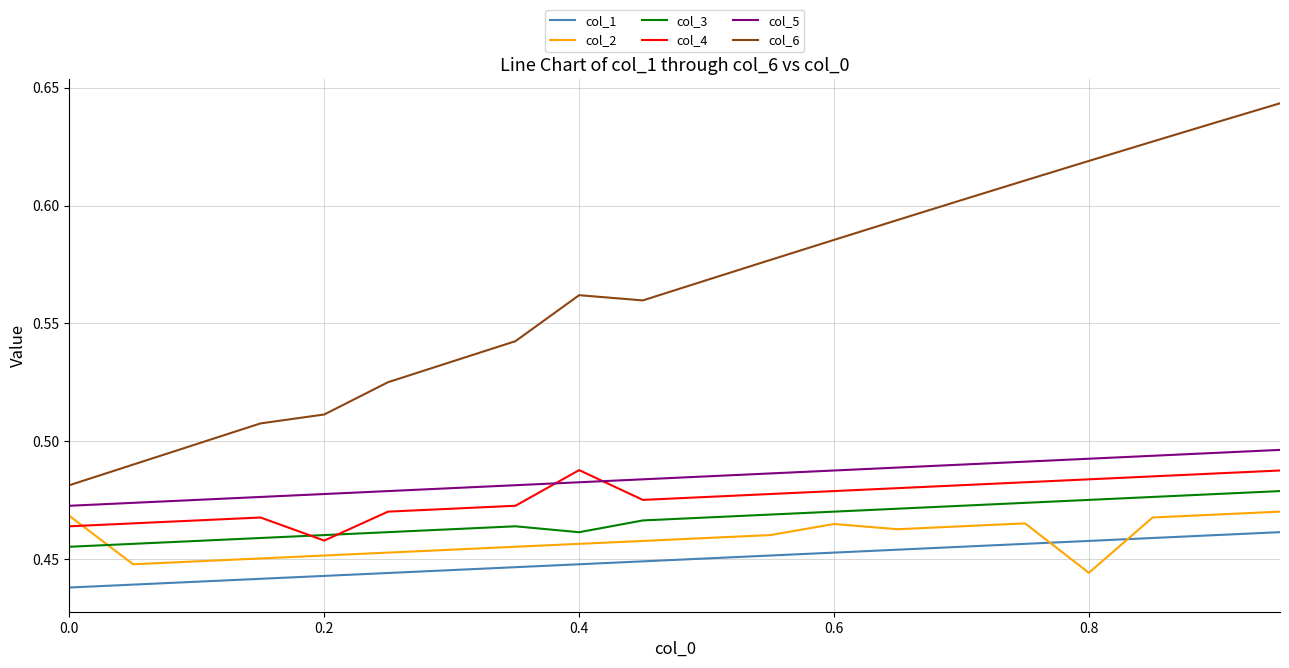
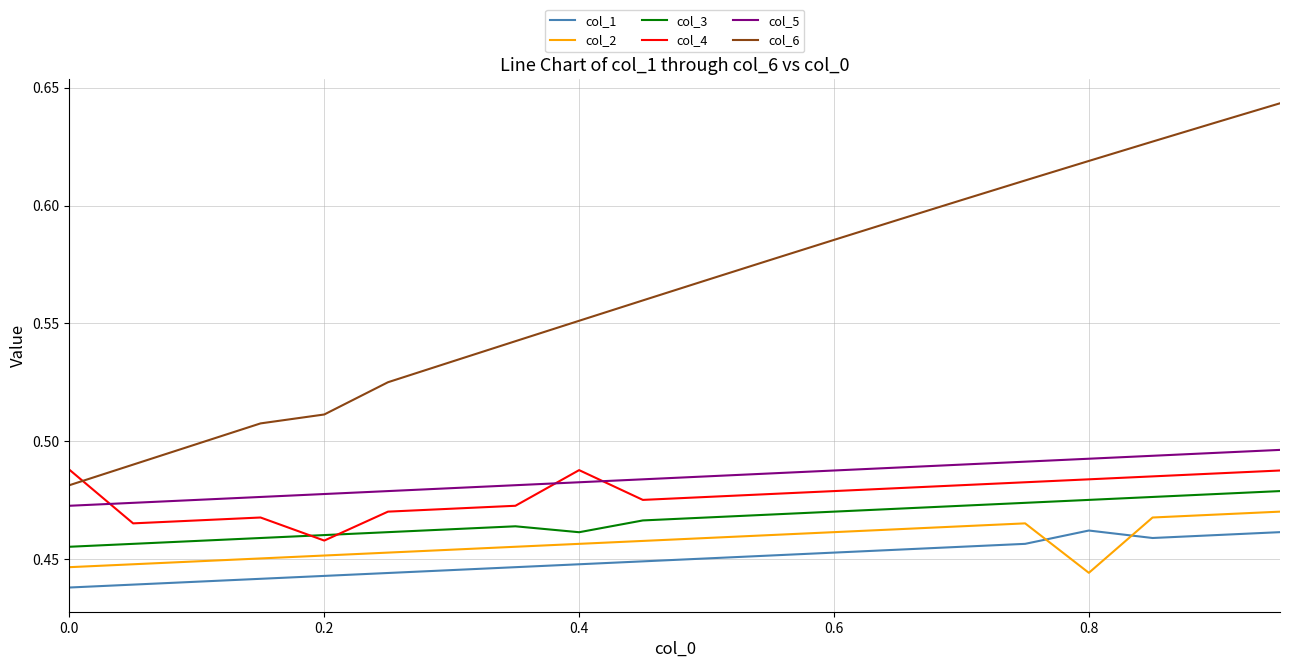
  {
    "col_1": {
      "0.0": 0.438,
      "0.2": 0.443,
      "0.4": 0.448,
      "0.6": 0.453,
-     "0.8": 0.458
+     "0.8": 0.462
    },
    "col_2": {
-     "0.0": 0.468,
+     "0.0": 0.446,
      "0.2": 0.451,
      "0.4": 0.456,
-     "0.6": 0.465,
+     "0.6": 0.461,
      "0.8": 0.444
    },
    "col_3": {
      "0.0": 0.455,
      "0.2": 0.460,
      "0.4": 0.461,
      "0.6": 0.470,
      "0.8": 0.475
    },
    "col_4": {
-     "0.0": 0.464,
+     "0.0": 0.488,
      "0.2": 0.458,
      "0.4": 0.488,
      "0.6": 0.479,
      "0.8": 0.484
    },
    "col_5": {
      "0.0": 0.473,
      "0.2": 0.478,
      "0.4": 0.483,
      "0.6": 0.488,
      "0.8": 0.493
    },
    "col_6": {
      "0.0": 0.481,
      "0.2": 0.511,
-     "0.4": 0.562,
+     "0.4": 0.551,
      "0.6": 0.585,
      "0.8": 0.619
    }
  }
